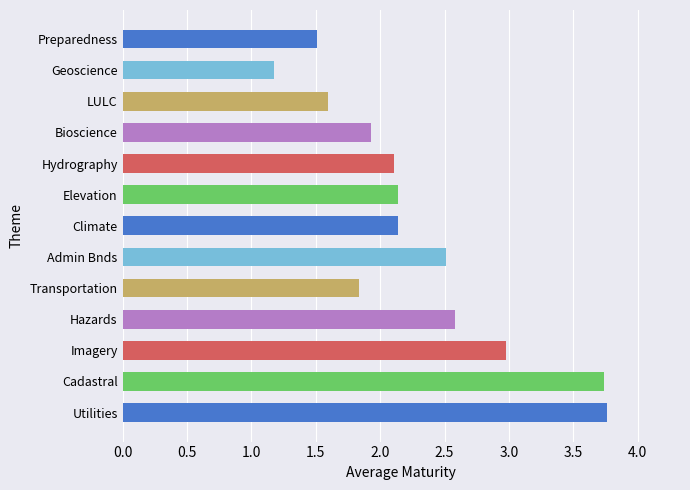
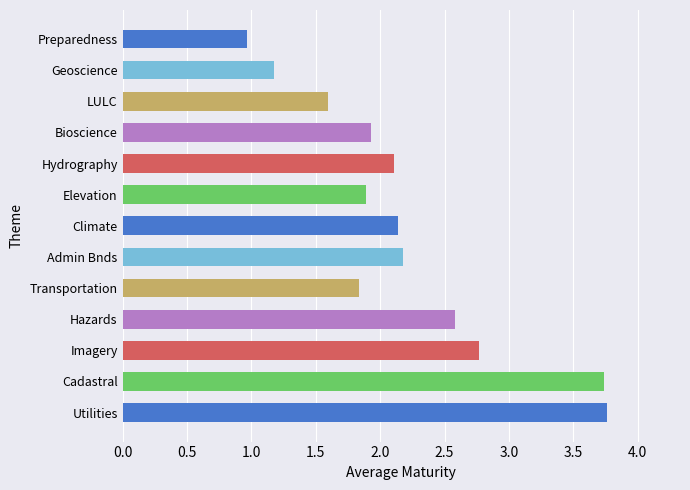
  {
-   "Preparedness": 1.51,
+   "Preparedness": 0.97,
    "Geoscience": 1.17,
    "LULC": 1.59,
    "Bioscience": 1.93,
    "Hydrography": 2.11,
-   "Elevation": 2.14,
+   "Elevation": 1.89,
    "Climate": 2.14,
-   "Admin Bnds": 2.51,
+   "Admin Bnds": 2.18,
    "Transportation": 1.84,
    "Hazards": 2.58,
-   "Imagery": 2.98,
+   "Imagery": 2.77,
    "Cadastral": 3.74,
    "Utilities": 3.76
  }
